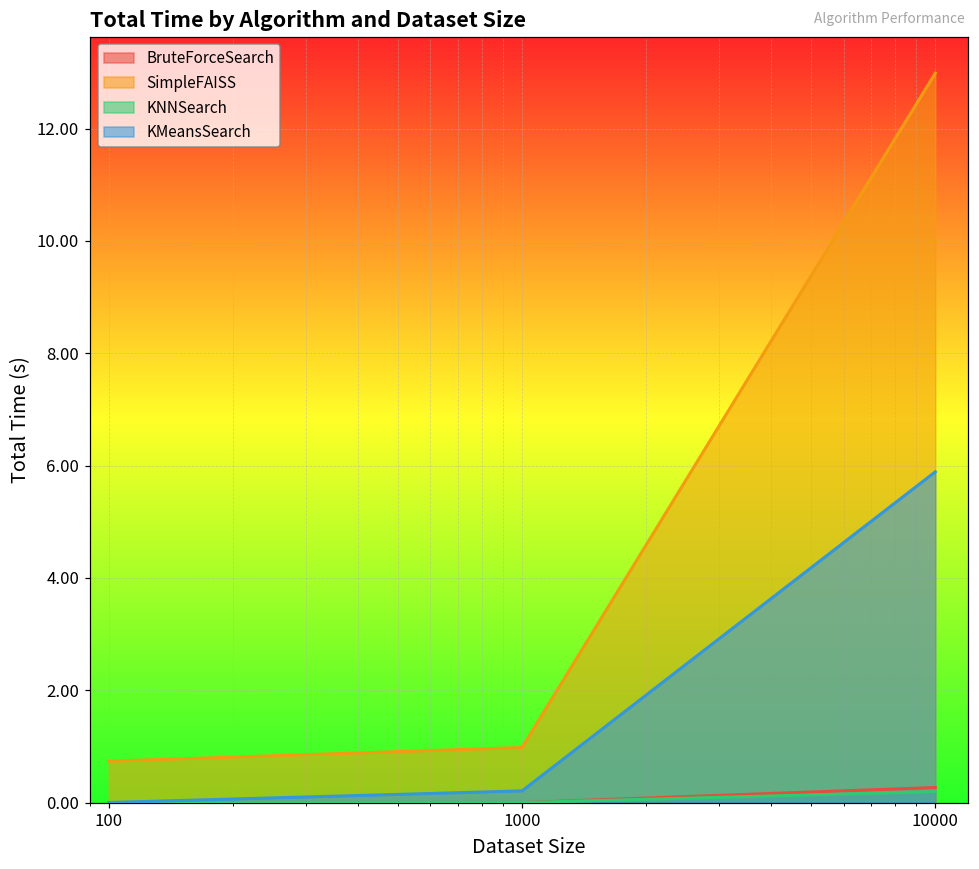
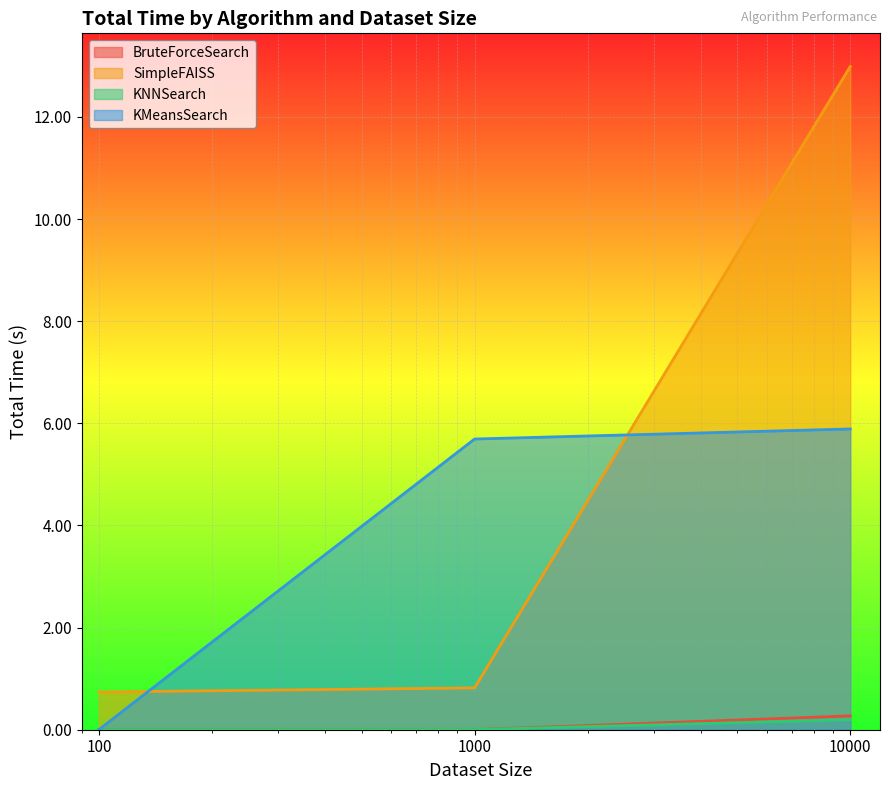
  {
    "BruteForceSearch": {
      "10000": 0.3
    },
    "SimpleFAISS": {
      "100": 0.7,
-     "1000": 1.0,
+     "1000": 0.8,
      "10000": 13.0
    },
    "KNNSearch": {
      "10000": 0.2
    },
    "KMeansSearch": {
-     "1000": 0.2,
+     "1000": 5.7,
      "10000": 5.9
    }
  }
